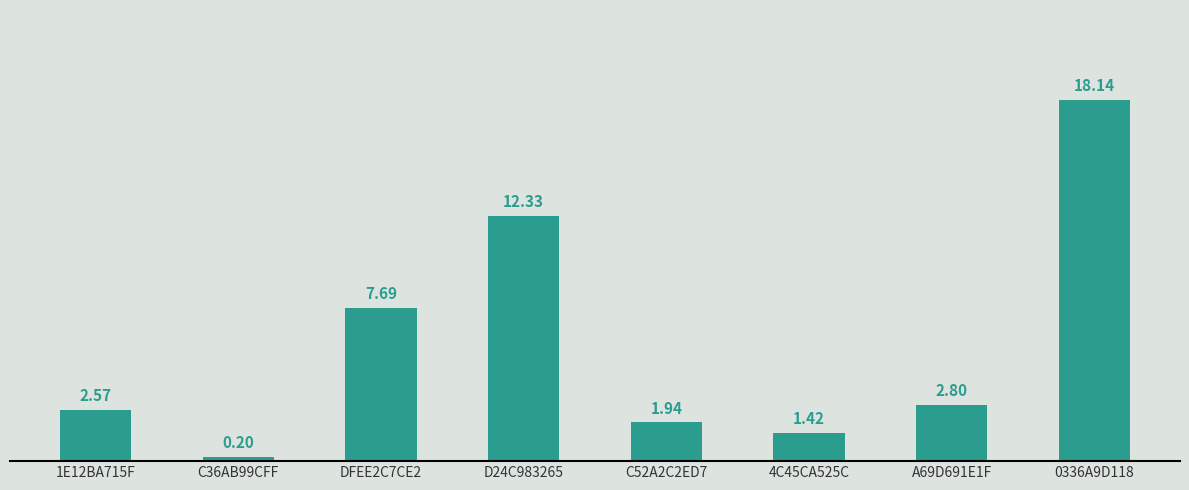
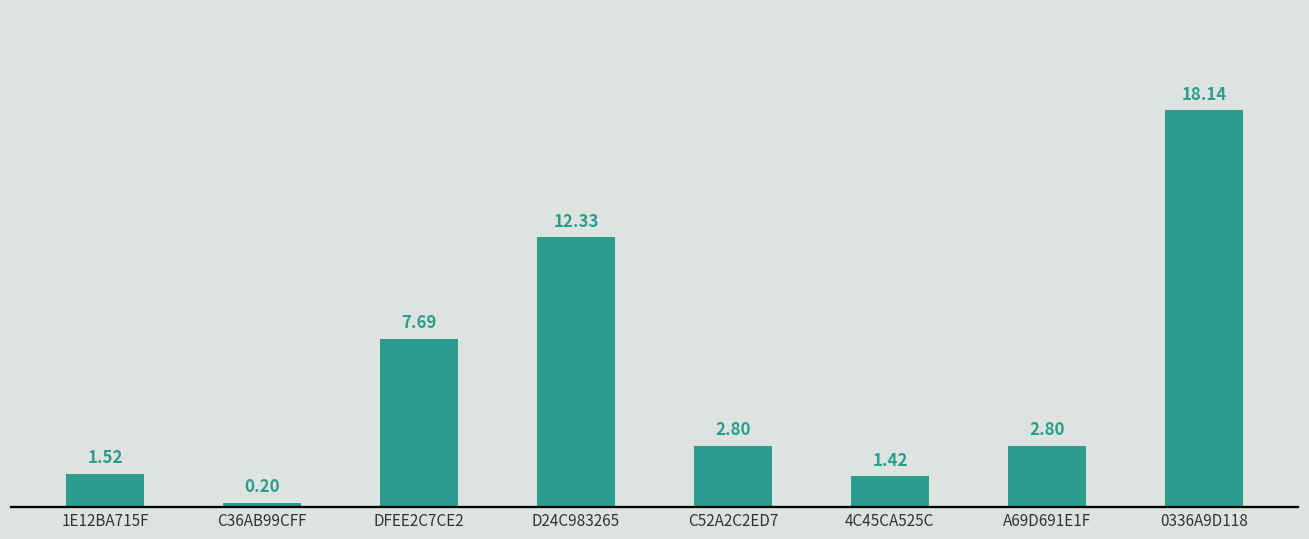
  {
-   "1E12BA715F": 2.57,
+   "1E12BA715F": 1.52,
    "C36AB99CFF": 0.20,
    "DFEE2C7CE2": 7.69,
    "D24C983265": 12.33,
-   "C52A2C2ED7": 1.94,
+   "C52A2C2ED7": 2.80,
    "4C45CA525C": 1.42,
    "A69D691E1F": 2.80,
    "0336A9D118": 18.14
  }
